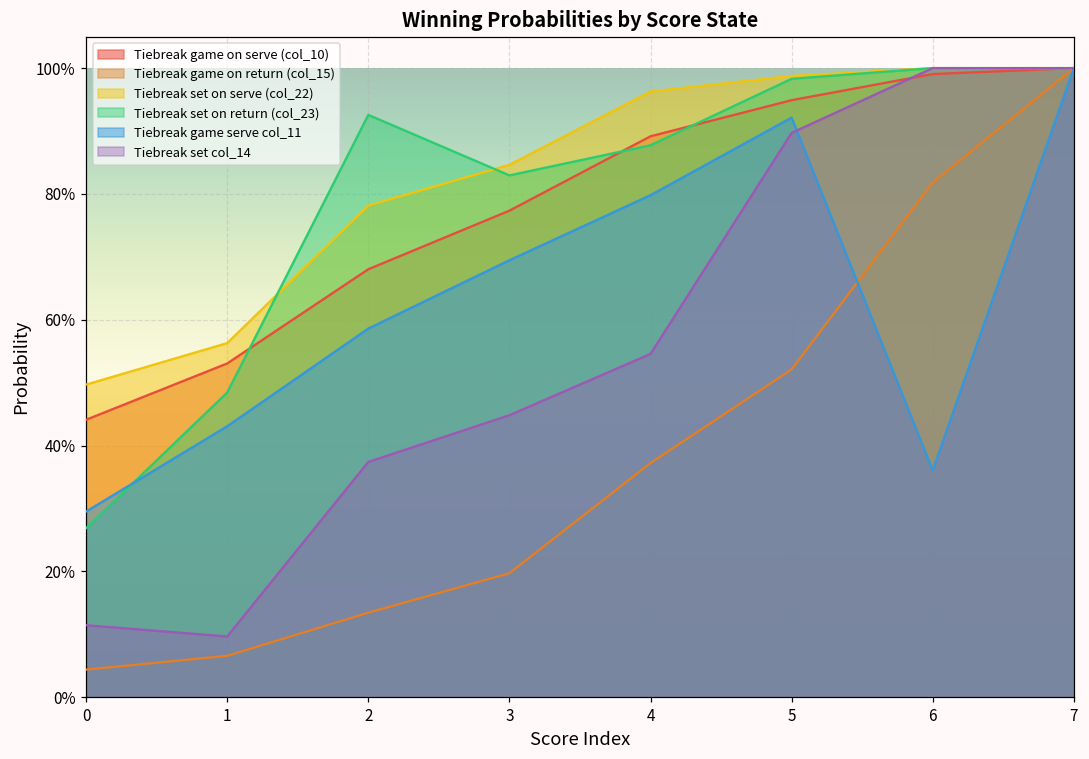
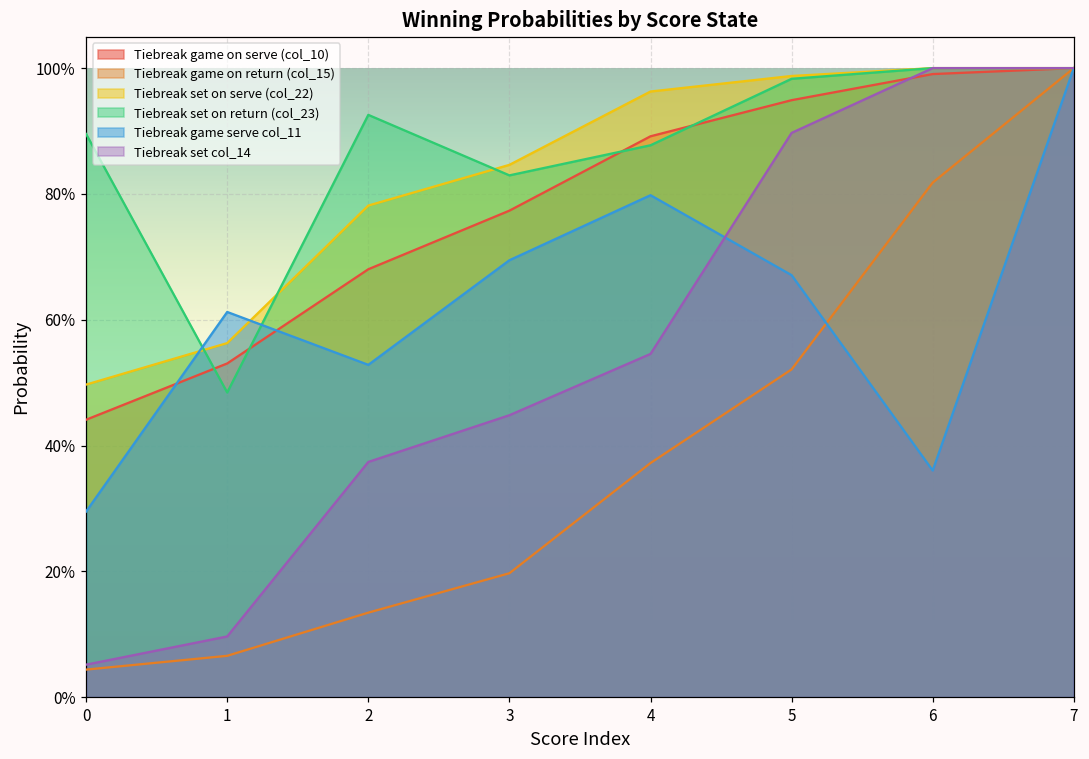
  {
    "Tiebreak set on return (col_23)": {
-     "0": "27%",
+     "0": "90%",
      "1": "48%",
      "2": "93%",
      "3": "83%",
      "4": "88%"
    },
    "Tiebreak game serve col_11": {
      "0": "29%",
-     "1": "43%",
-     "2": "59%",
+     "1": "61%",
+     "2": "53%",
      "3": "69%",
      "4": "80%",
-     "5": "92%",
+     "5": "67%",
      "6": "36%"
    },
    "Tiebreak set col_14": {
-     "0": "11%",
+     "0": "5%",
      "1": "10%",
      "2": "37%",
      "3": "45%",
      "4": "55%",
      "5": "90%"
    }
  }
